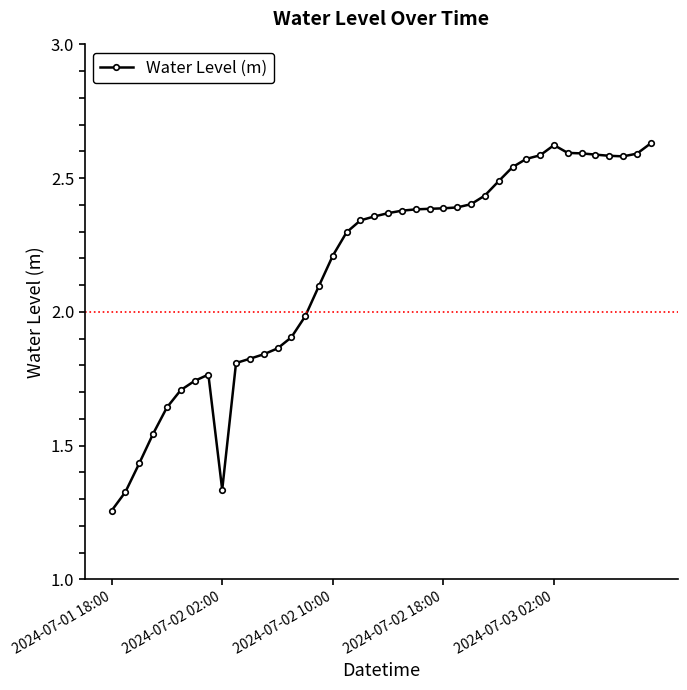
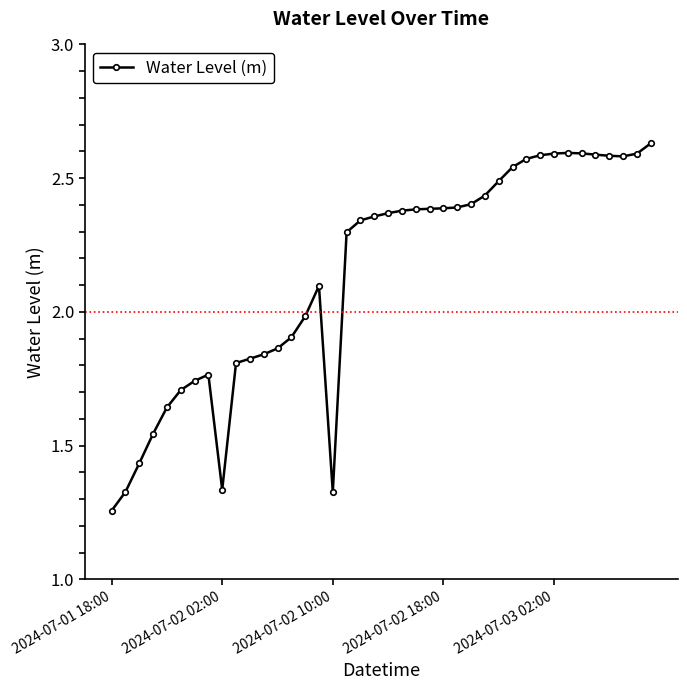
  {
    "2024-07-01 18:00": 1.26,
    "2024-07-02 02:00": 1.33,
-   "2024-07-02 10:00": 2.21,
+   "2024-07-02 10:00": 1.33,
    "2024-07-02 18:00": 2.39,
-   "2024-07-03 02:00": 2.62
+   "2024-07-03 02:00": 2.59
  }
